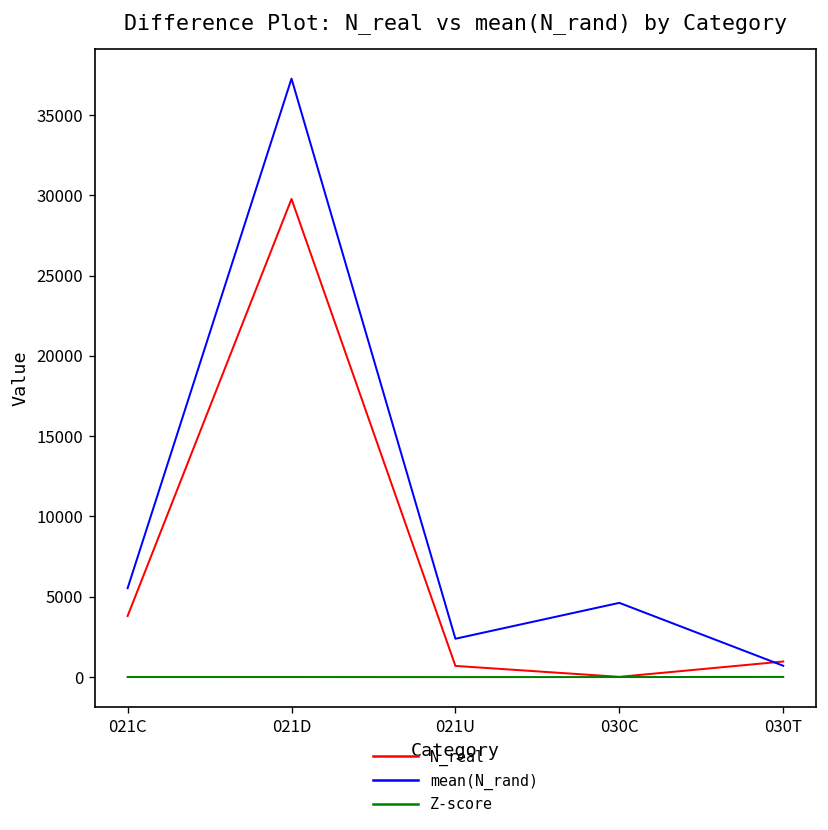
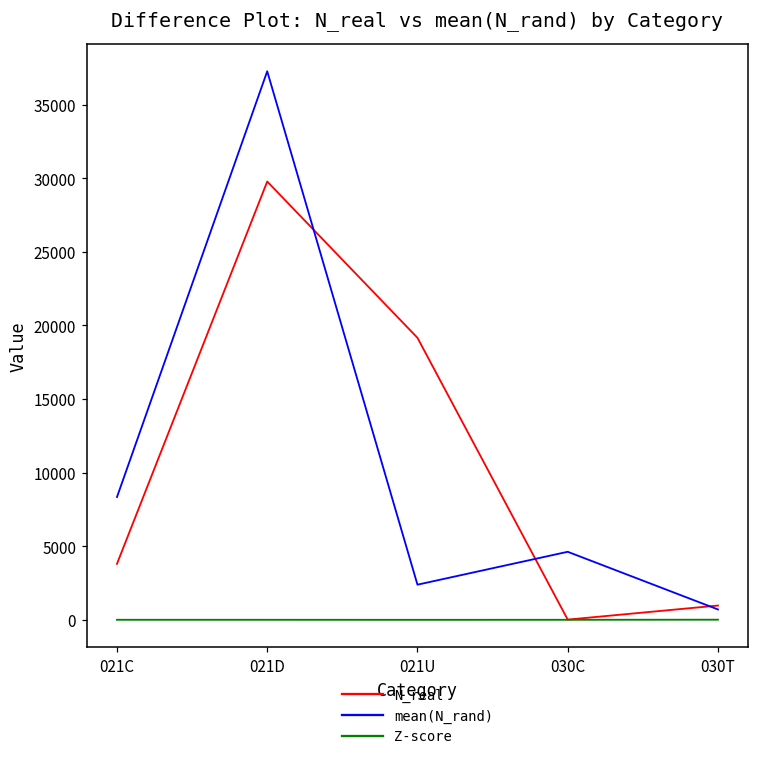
  {
    "N_real": {
      "021C": 3800,
      "021D": 29800,
-     "021U": 700,
+     "021U": 19200,
      "030T": 1000
    },
    "mean(N_rand)": {
-     "021C": 5500,
+     "021C": 8300,
      "021D": 37300,
      "021U": 2400,
      "030C": 4600,
      "030T": 700
    },
    "Z-score": {
      "021C": 0,
      "021D": 0,
      "021U": 0,
      "030T": 0
    }
  }
